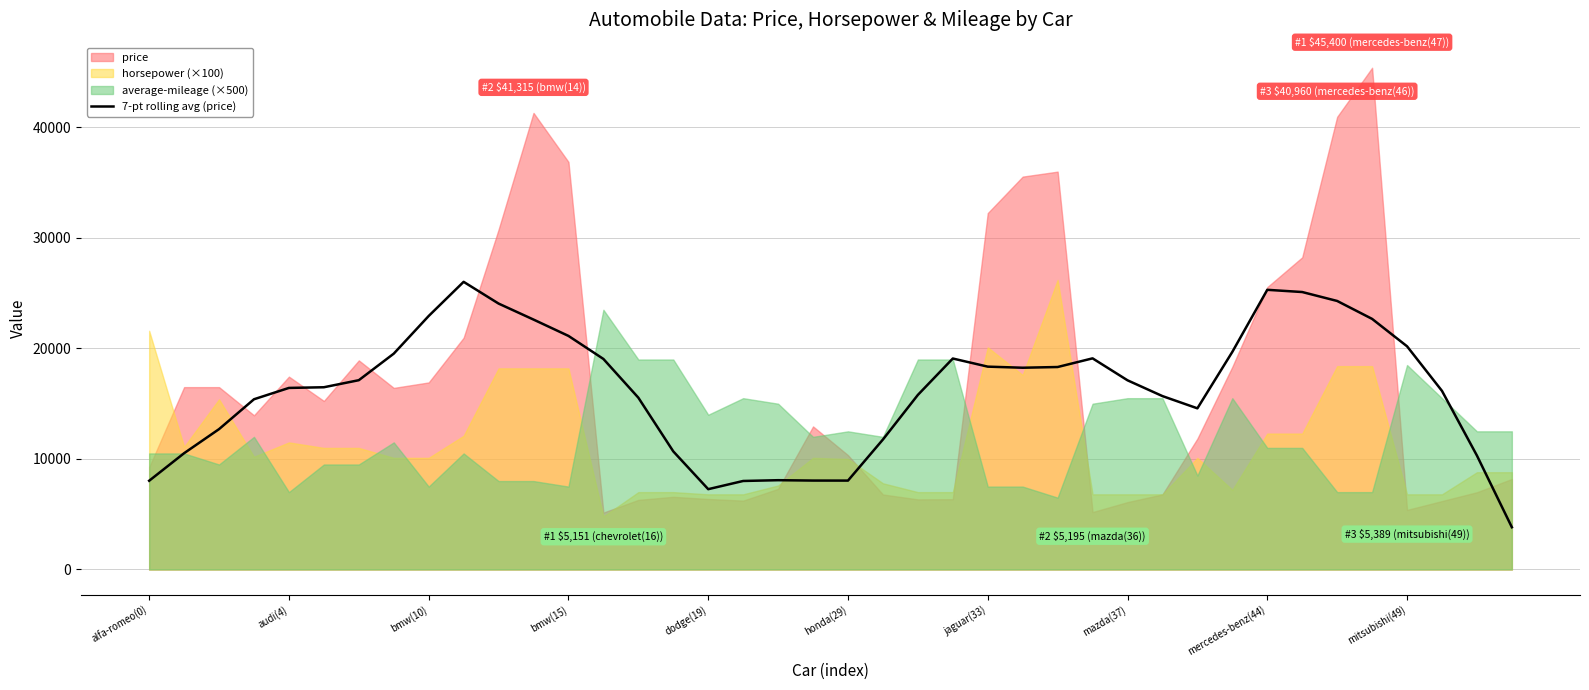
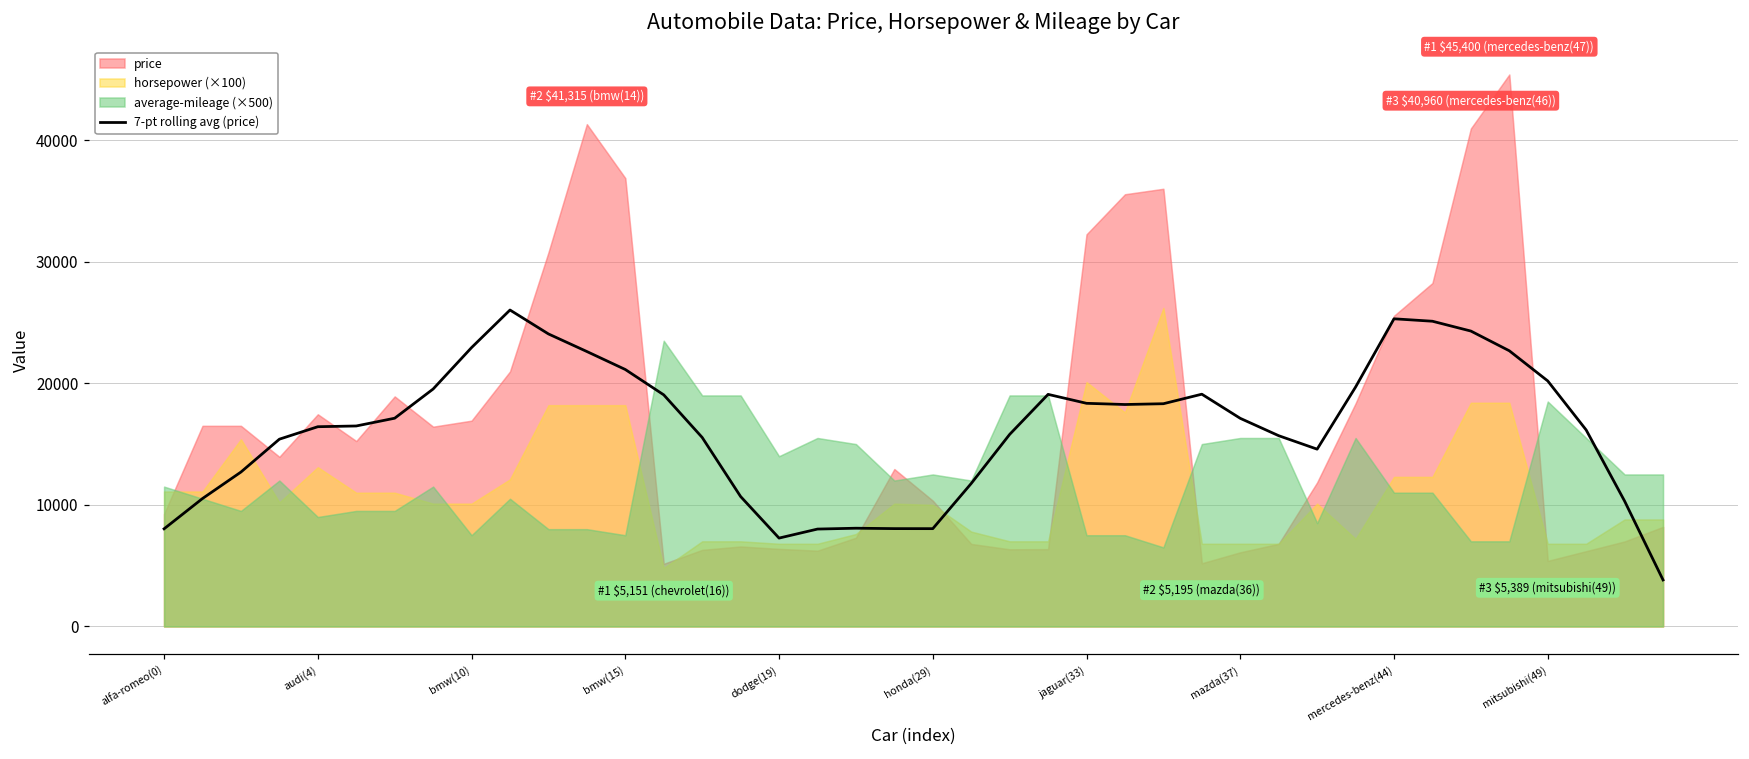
  {
    "7-pt rolling avg (price)": {
      "alfa-romeo(0)": 8000,
      "audi(4)": 16400,
      "bmw(10)": 22900,
      "bmw(15)": 21100,
      "dodge(19)": 7300,
      "honda(29)": 8000,
      "jaguar(33)": 18400,
      "mazda(37)": 17100,
      "mercedes-benz(44)": 25300,
      "mitsubishi(49)": 20200
    },
    "price": {
      "alfa-romeo(0)": 9300,
      "audi(4)": 17500,
      "bmw(10)": 16900,
      "bmw(15)": 36900,
      "dodge(19)": 6400,
      "honda(29)": 10300,
      "jaguar(33)": 32300,
      "mazda(37)": 6100,
      "mercedes-benz(44)": 25600
    },
    "horsepower (×100)": {
-     "alfa-romeo(0)": 21600,
-     "audi(4)": 11500,
+     "alfa-romeo(0)": 11100,
+     "audi(4)": 13100,
      "bmw(10)": 10100,
      "bmw(15)": 18200,
      "dodge(19)": 6800,
      "honda(29)": 10000,
      "jaguar(33)": 20100,
      "mazda(37)": 6800,
      "mercedes-benz(44)": 12300,
      "mitsubishi(49)": 6800
    },
    "average-mileage (×500)": {
-     "alfa-romeo(0)": 10500,
-     "audi(4)": 7000,
+     "alfa-romeo(0)": 11500,
+     "audi(4)": 9000,
      "bmw(10)": 7500,
      "bmw(15)": 7500,
      "dodge(19)": 14000,
      "honda(29)": 12500,
      "jaguar(33)": 7500,
      "mazda(37)": 15500,
      "mercedes-benz(44)": 11000,
      "mitsubishi(49)": 18500
    }
  }
